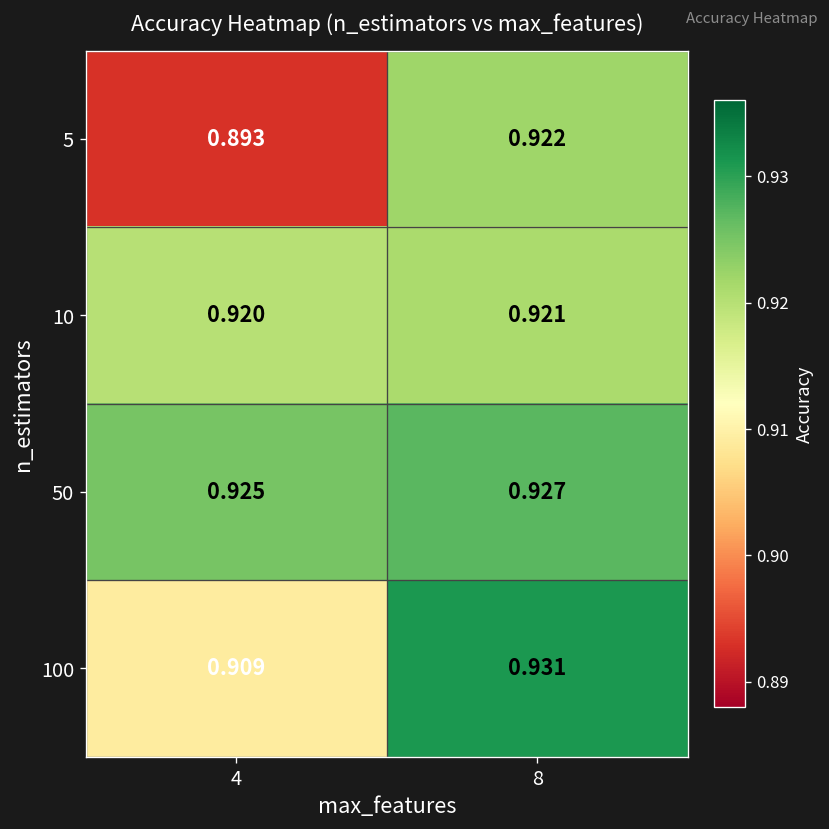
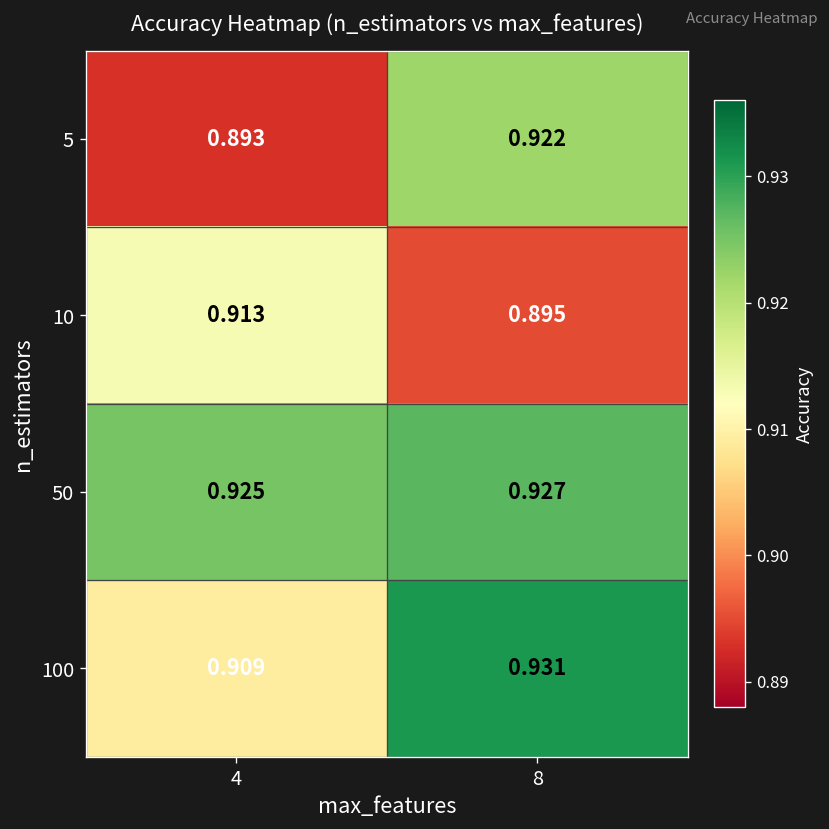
  {
    "5": {
      "4": 0.893,
      "8": 0.922
    },
    "10": {
-     "4": 0.920,
-     "8": 0.921
+     "4": 0.913,
+     "8": 0.895
    },
    "50": {
      "4": 0.925,
      "8": 0.927
    },
    "100": {
      "4": 0.909,
      "8": 0.931
    }
  }
